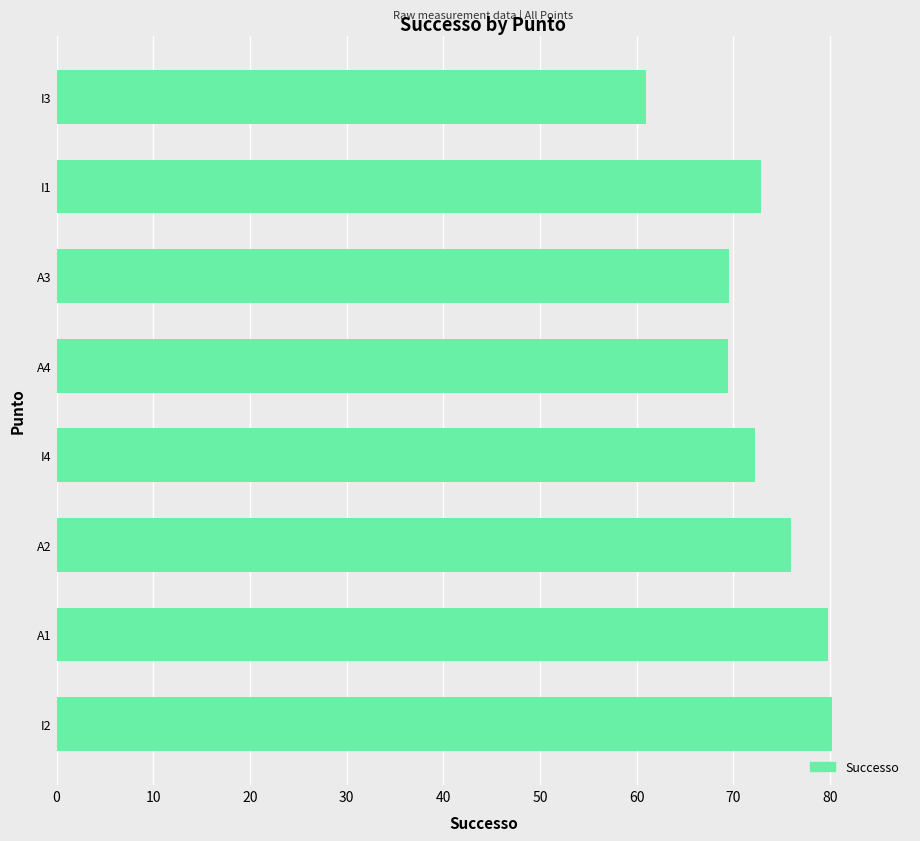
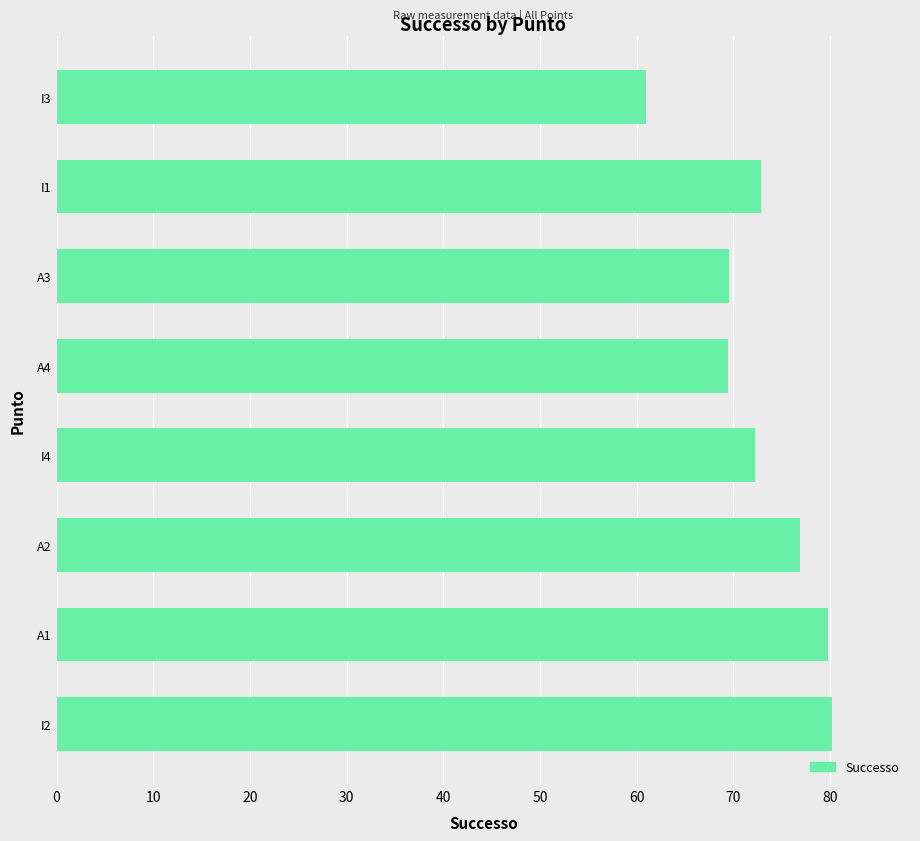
  {
    "I3": 61,
    "I1": 73,
    "A3": 70,
    "A4": 70,
    "I4": 72,
-   "A2": 76,
+   "A2": 77,
    "A1": 80,
    "I2": 80
  }
